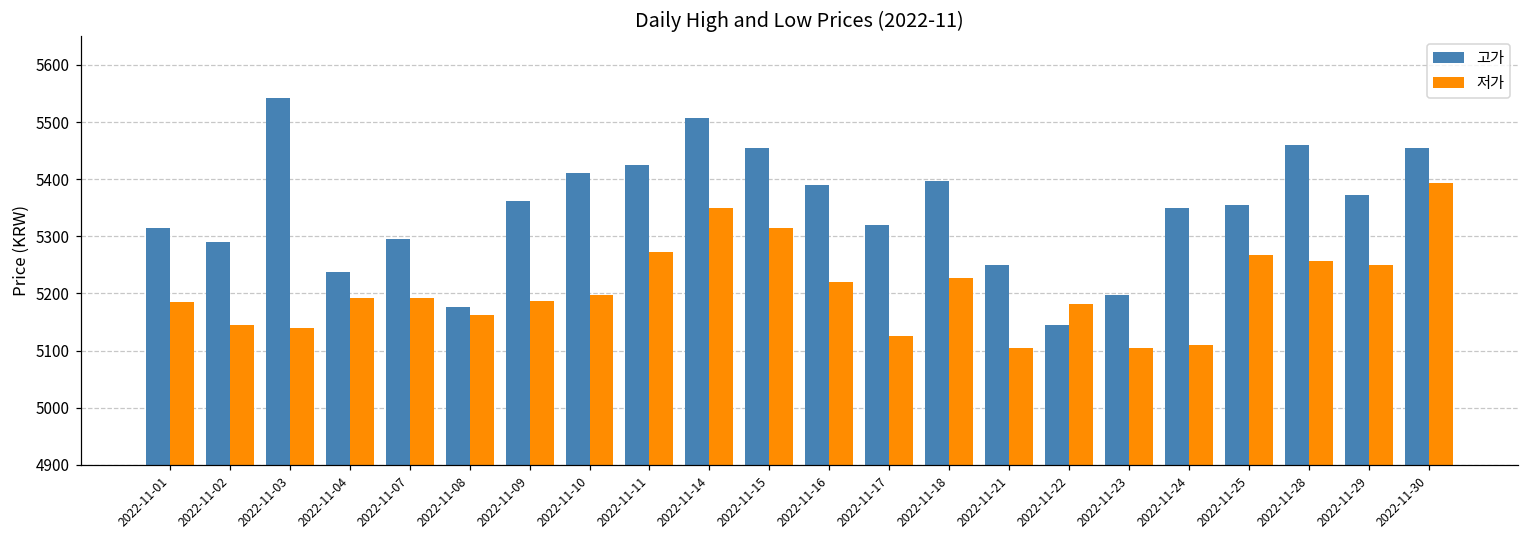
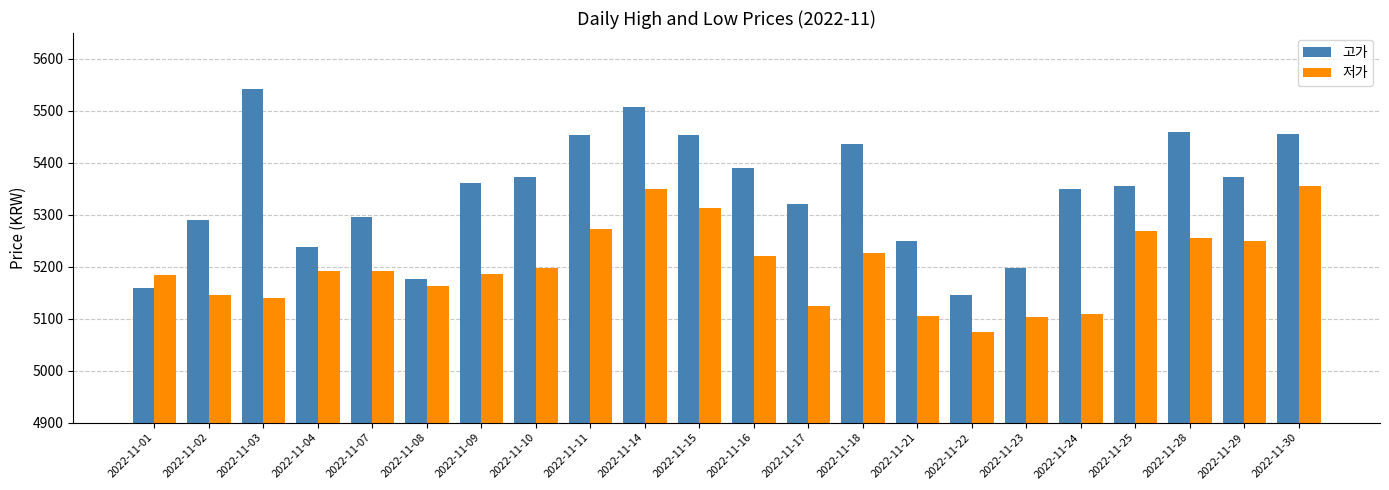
  {
    "고가": {
-     "2022-11-01": 5310,
+     "2022-11-01": 5160,
      "2022-11-02": 5290,
      "2022-11-03": 5540,
      "2022-11-04": 5240,
      "2022-11-07": 5300,
      "2022-11-08": 5180,
      "2022-11-09": 5360,
-     "2022-11-10": 5410,
-     "2022-11-11": 5430,
+     "2022-11-10": 5370,
+     "2022-11-11": 5450,
      "2022-11-14": 5510,
      "2022-11-15": 5450,
      "2022-11-16": 5390,
      "2022-11-17": 5320,
-     "2022-11-18": 5400,
+     "2022-11-18": 5440,
      "2022-11-21": 5250,
      "2022-11-22": 5150,
      "2022-11-23": 5200,
      "2022-11-24": 5350,
      "2022-11-25": 5360,
      "2022-11-28": 5460,
      "2022-11-29": 5370,
      "2022-11-30": 5460
    },
    "저가": {
      "2022-11-01": 5190,
      "2022-11-02": 5150,
      "2022-11-03": 5140,
      "2022-11-04": 5190,
      "2022-11-07": 5190,
      "2022-11-08": 5160,
      "2022-11-09": 5190,
      "2022-11-10": 5200,
      "2022-11-11": 5270,
      "2022-11-14": 5350,
      "2022-11-15": 5310,
      "2022-11-16": 5220,
      "2022-11-17": 5130,
      "2022-11-18": 5230,
      "2022-11-21": 5110,
-     "2022-11-22": 5180,
+     "2022-11-22": 5080,
      "2022-11-23": 5100,
      "2022-11-24": 5110,
      "2022-11-25": 5270,
      "2022-11-28": 5260,
      "2022-11-29": 5250,
-     "2022-11-30": 5390
+     "2022-11-30": 5360
    }
  }
